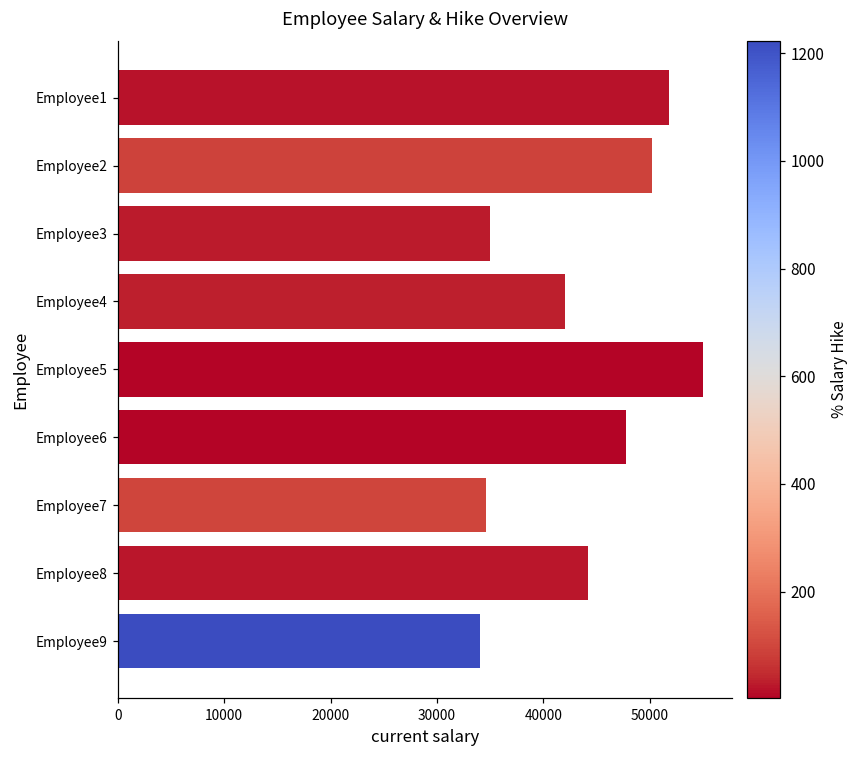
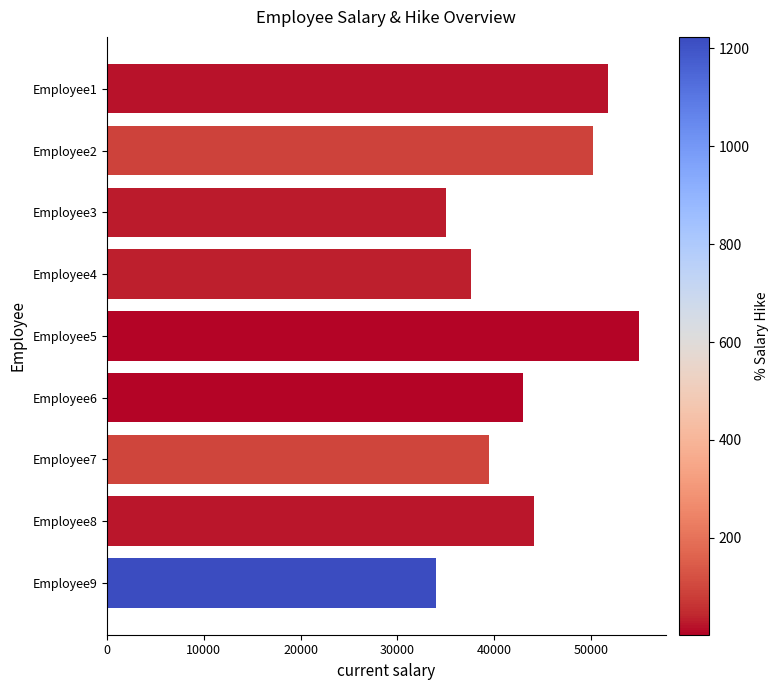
  {
    "Employee1": 52000,
    "Employee2": 50000,
    "Employee3": 35000,
-   "Employee4": 42000,
+   "Employee4": 38000,
    "Employee5": 55000,
-   "Employee6": 48000,
-   "Employee7": 35000,
+   "Employee6": 43000,
+   "Employee7": 39000,
    "Employee8": 44000,
    "Employee9": 34000
  }
